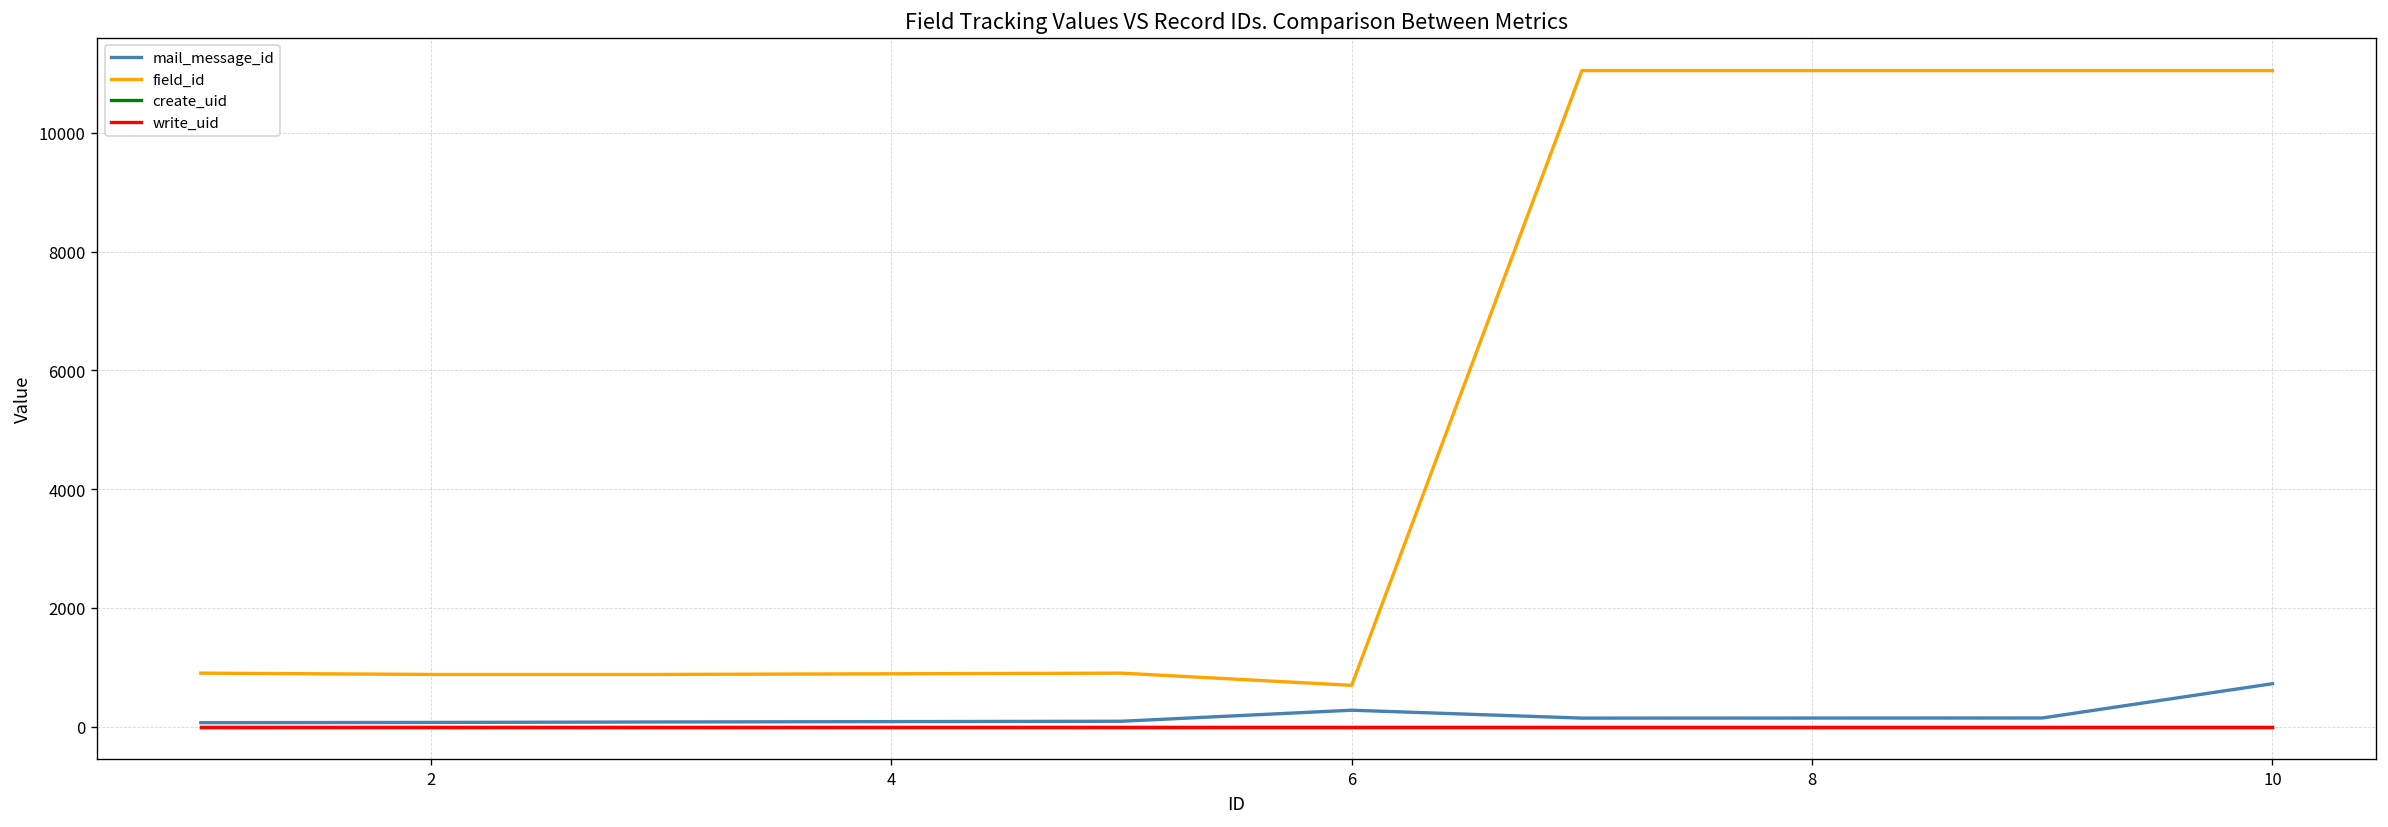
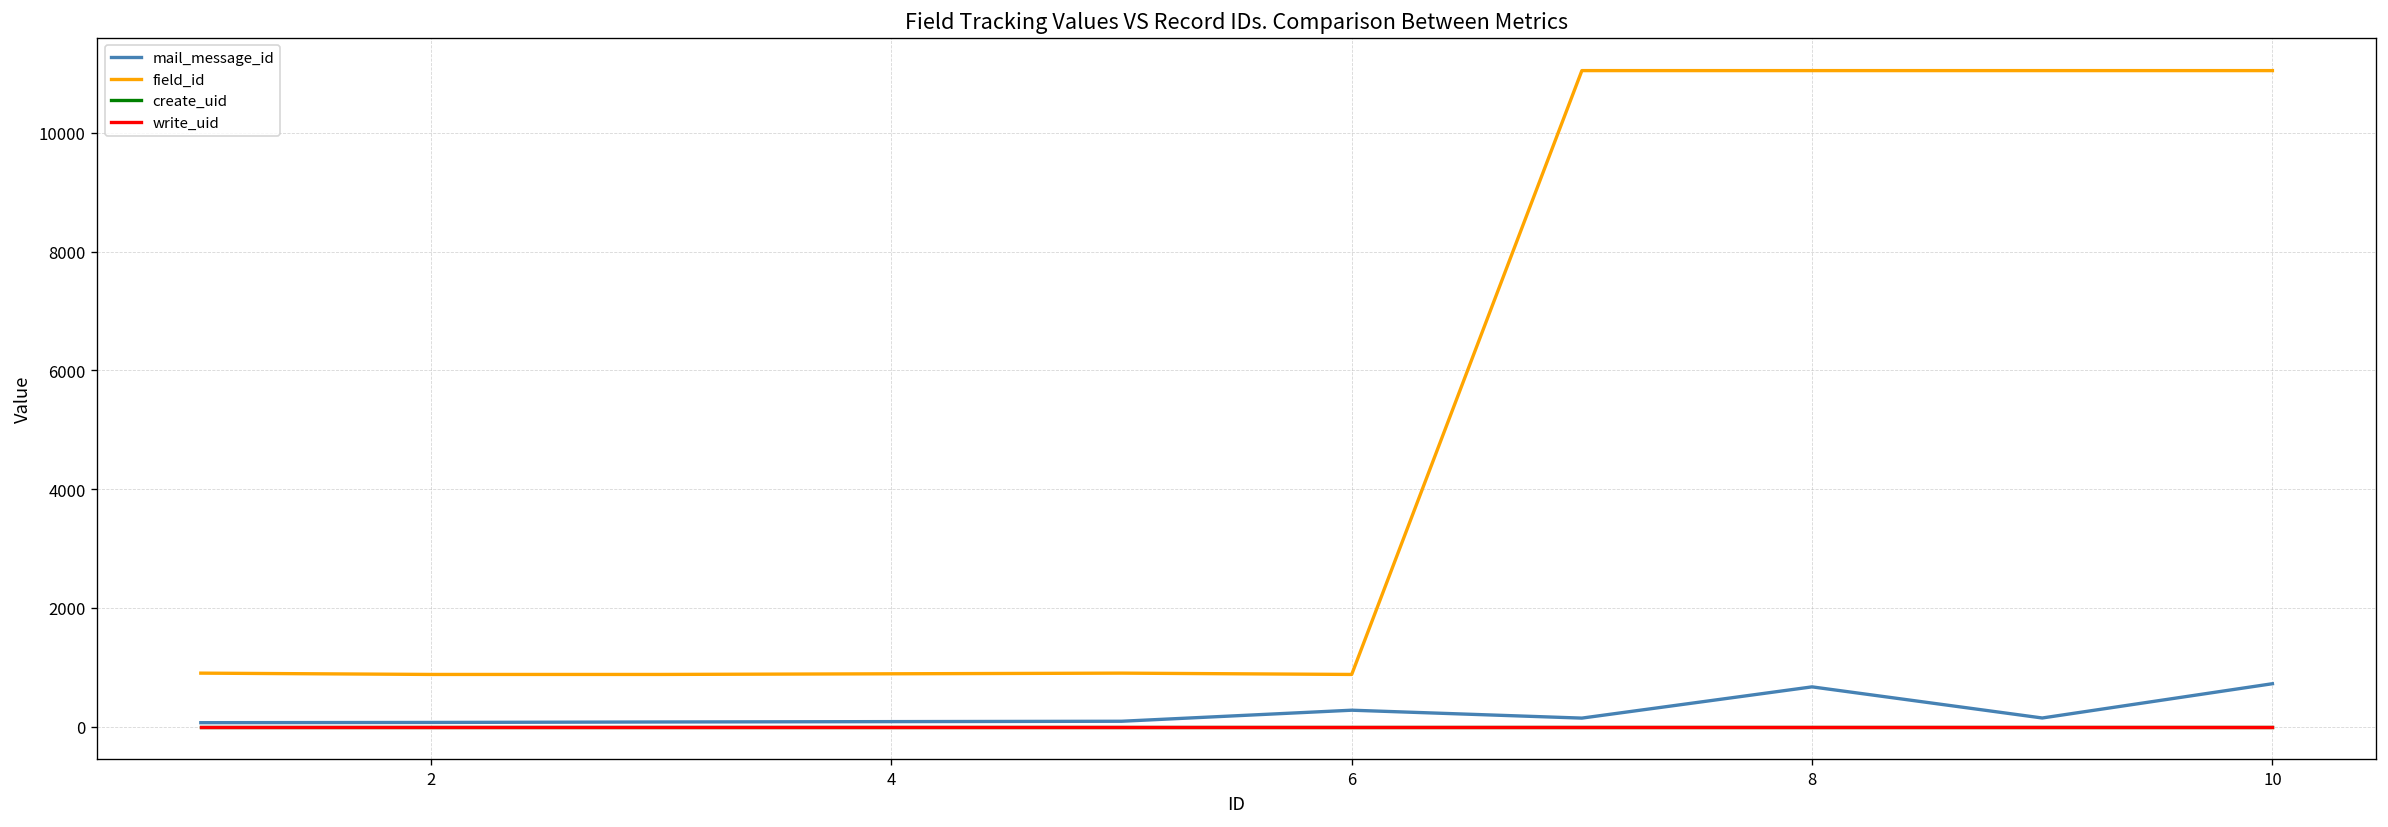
  {
    "mail_message_id": {
      "2": 100,
      "6": 300,
-     "8": 100,
+     "8": 700,
      "10": 700
    },
    "field_id": {
      "2": 900,
-     "6": 700,
+     "6": 900,
      "8": 11000,
      "10": 11000
    },
    "write_uid": {
      "2": 0,
      "6": 0,
      "8": 0,
      "10": 0
    }
  }
